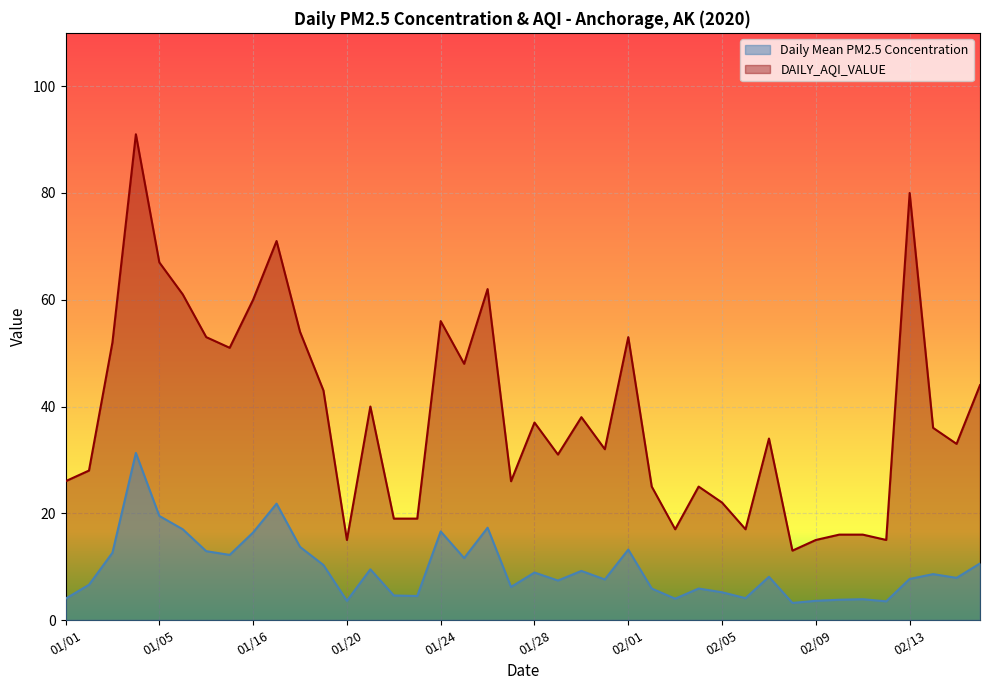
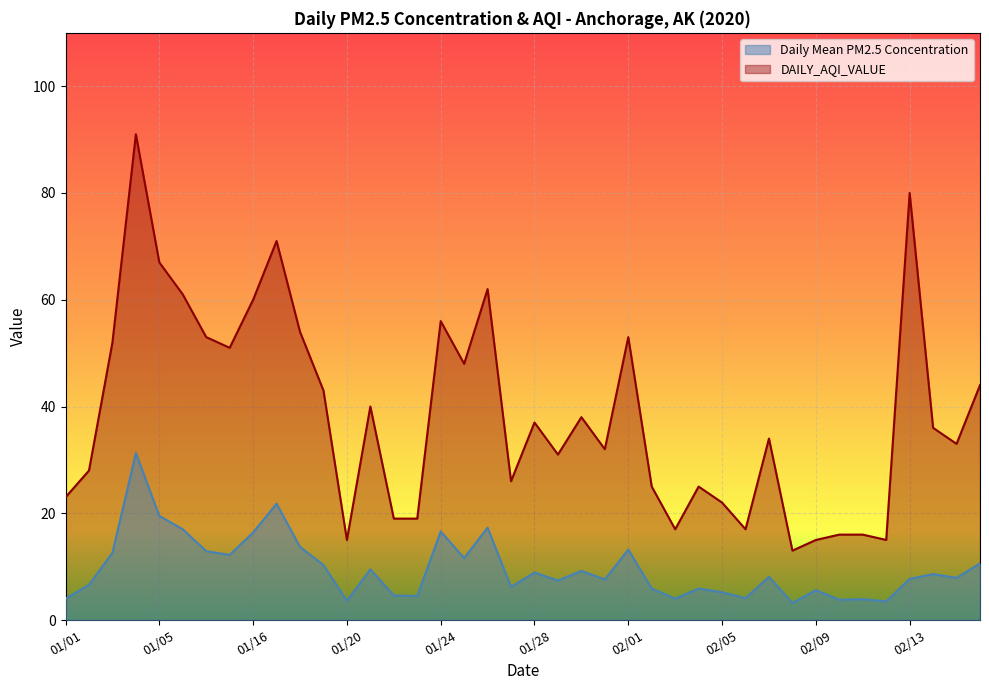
  {
    "Daily Mean PM2.5 Concentration": {
      "01/01": 4,
      "01/05": 20,
      "01/16": 16,
      "01/20": 4,
      "01/24": 17,
      "01/28": 9,
      "02/01": 13,
      "02/05": 5,
-     "02/09": 4,
+     "02/09": 6,
      "02/13": 8
    },
    "DAILY_AQI_VALUE": {
-     "01/01": 26,
+     "01/01": 23,
      "01/05": 67,
      "01/16": 60,
      "01/20": 15,
      "01/24": 56,
      "01/28": 37,
      "02/01": 53,
      "02/05": 22,
      "02/09": 15,
      "02/13": 80
    }
  }
